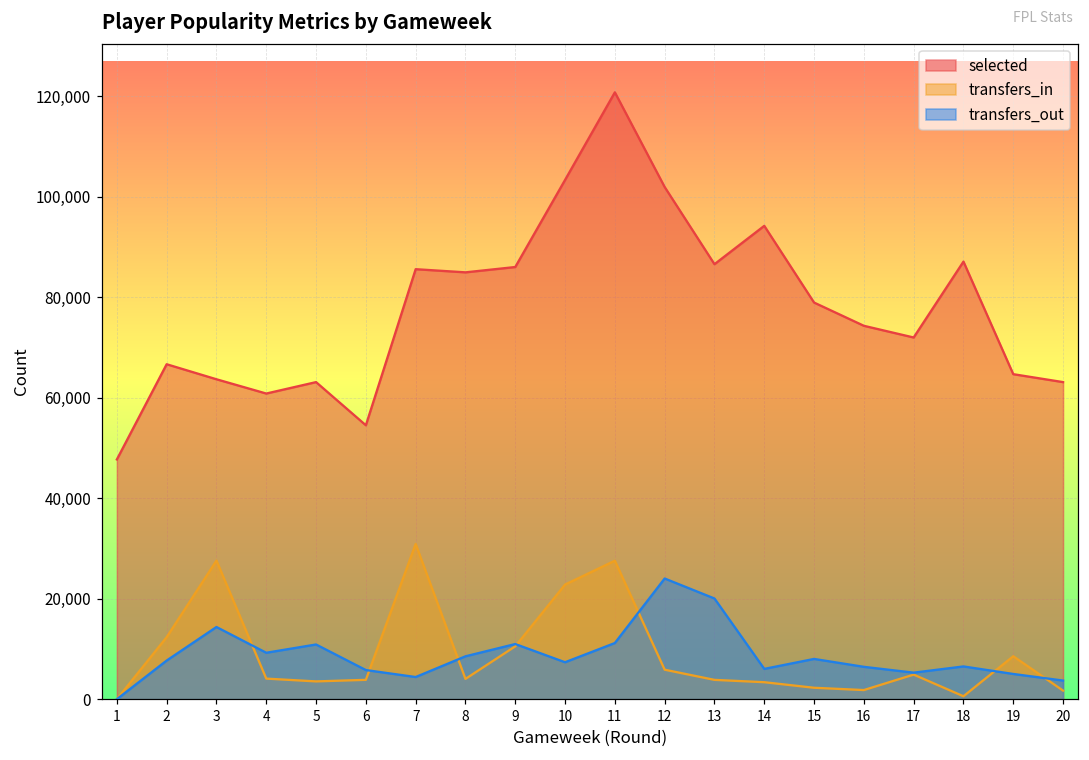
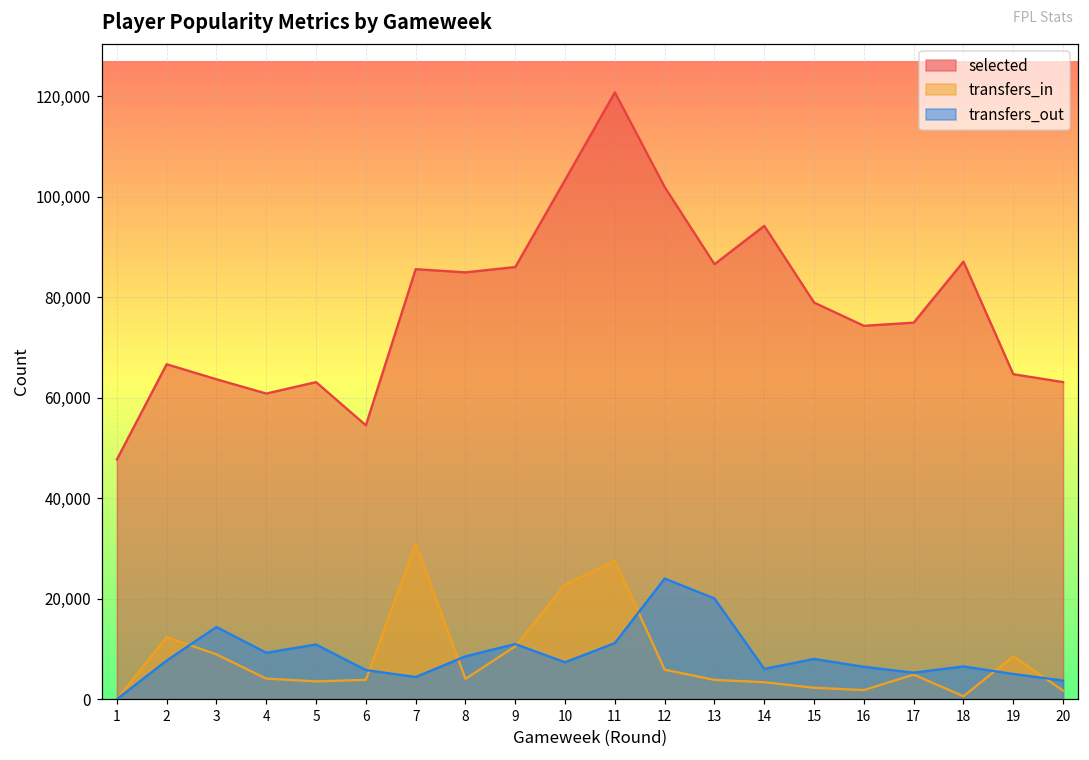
  {
    "selected": {
      "1": "48,000",
      "2": "67,000",
      "3": "64,000",
      "4": "61,000",
      "5": "63,000",
      "6": "55,000",
      "7": "86,000",
      "8": "85,000",
      "9": "86,000",
      "10": "103,000",
      "11": "121,000",
      "12": "102,000",
      "13": "87,000",
      "14": "94,000",
      "15": "79,000",
      "16": "74,000",
-     "17": "72,000",
+     "17": "75,000",
      "18": "87,000",
      "19": "65,000",
      "20": "63,000"
    },
    "transfers_in": {
      "2": "12,000",
-     "3": "28,000",
+     "3": "9,000",
      "4": "4,000",
      "5": "4,000",
      "6": "4,000",
      "7": "31,000",
      "8": "4,000",
      "10": "23,000",
      "11": "28,000",
      "12": "6,000",
      "13": "4,000",
      "14": "3,000",
      "15": "2,000",
      "16": "2,000",
      "18": "1,000",
      "19": "9,000",
      "20": "2,000"
    },
    "transfers_out": {
      "2": "8,000",
      "3": "14,000",
      "4": "9,000",
      "5": "11,000",
      "6": "6,000",
      "7": "4,000",
      "8": "9,000",
      "10": "7,000",
      "11": "11,000",
      "12": "24,000",
      "13": "20,000",
      "14": "6,000",
      "15": "8,000",
      "16": "6,000",
      "18": "7,000",
      "19": "5,000",
      "20": "4,000"
    }
  }
